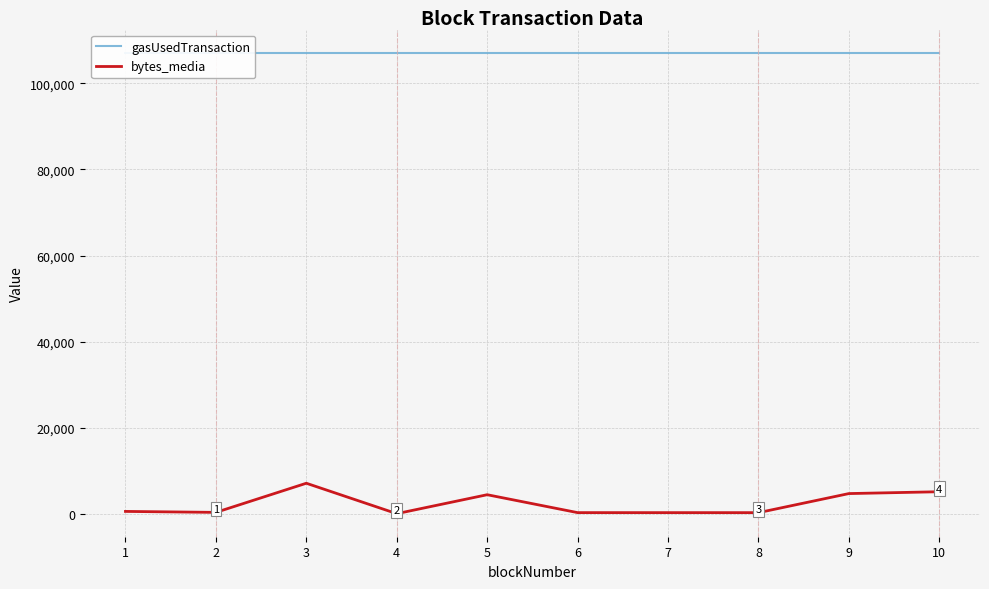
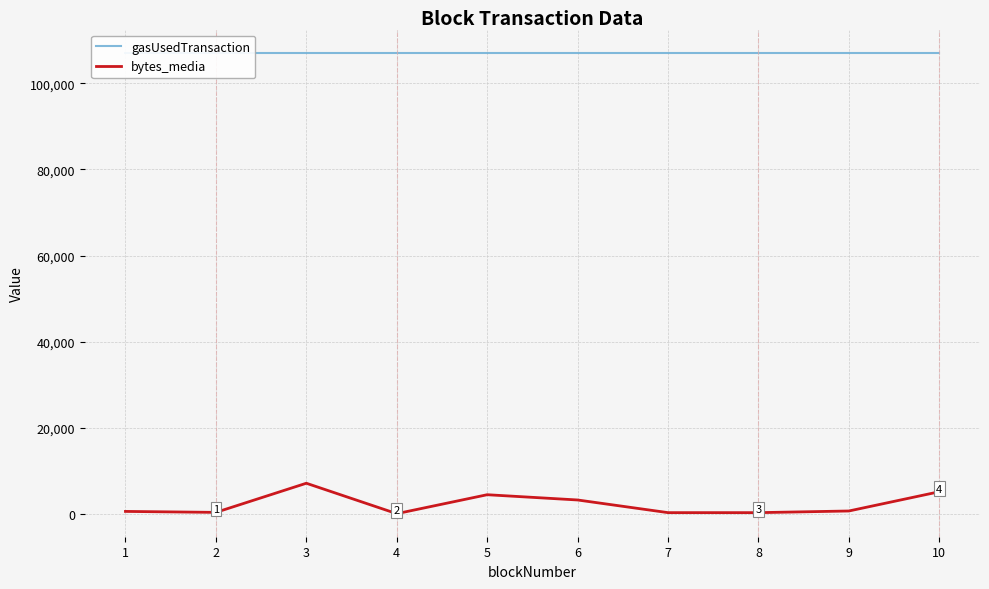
  {
    "gasUsedTransaction": {
      "3": "107,000",
      "4": "107,000",
      "5": "107,000",
      "6": "107,000",
      "7": "107,000",
      "8": "107,000",
      "9": "107,000",
      "10": "107,000"
    },
    "bytes_media": {
      "1": "1,000",
      "3": "7,000",
      "5": "4,000",
-     "6": "0",
+     "6": "3,000",
      "7": "0",
-     "9": "5,000"
+     "9": "1,000"
    }
  }
